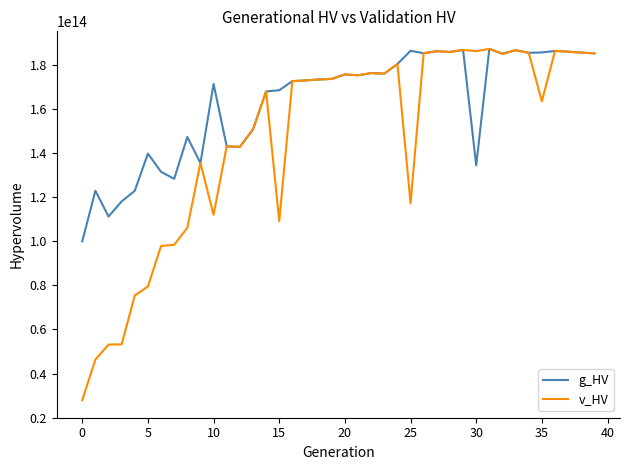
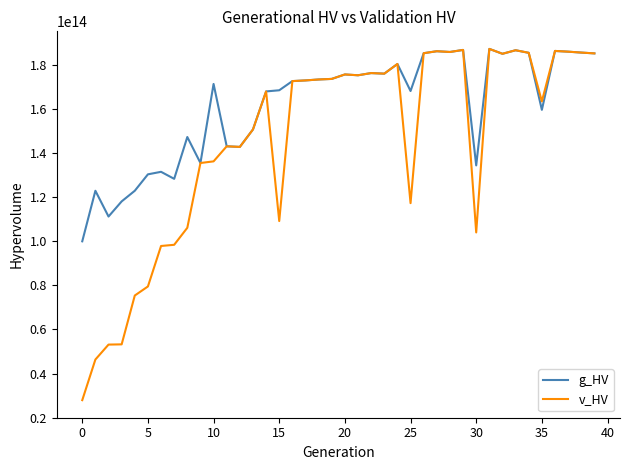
  {
    "g_HV": {
      "0": 100000000000000,
-     "5": 140000000000000,
+     "5": 130000000000000,
      "10": 171000000000000,
      "15": 168000000000000,
-     "25": 186000000000000,
+     "25": 168000000000000,
      "30": 134000000000000,
-     "35": 186000000000000
+     "35": 160000000000000
    },
    "v_HV": {
      "0": 28000000000000,
      "5": 80000000000000,
-     "10": 112000000000000,
+     "10": 136000000000000,
      "15": 109000000000000,
      "25": 117000000000000,
-     "30": 186000000000000,
+     "30": 104000000000000,
      "35": 163000000000000
    }
  }
